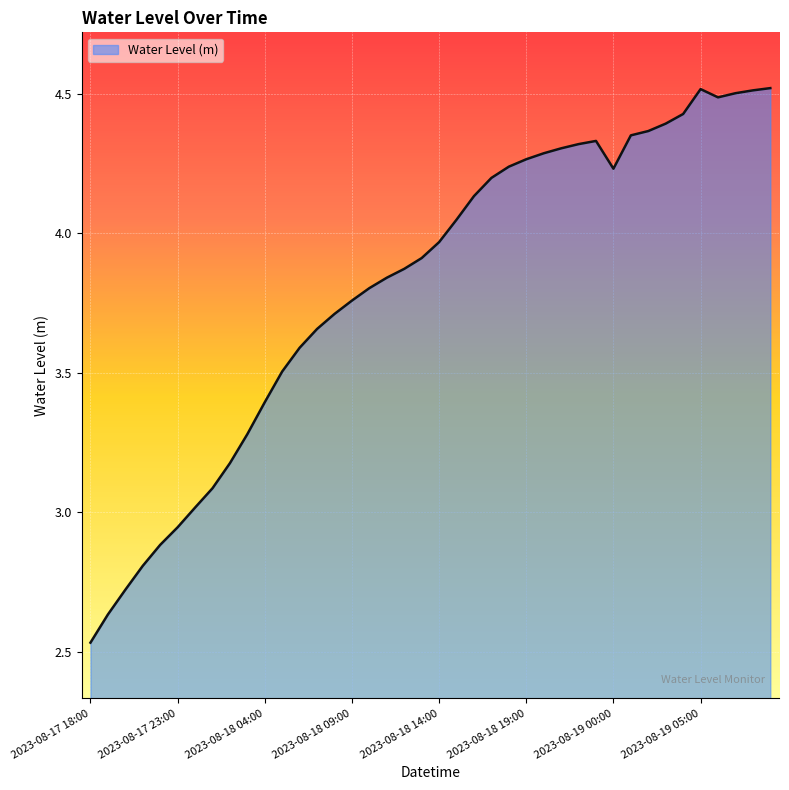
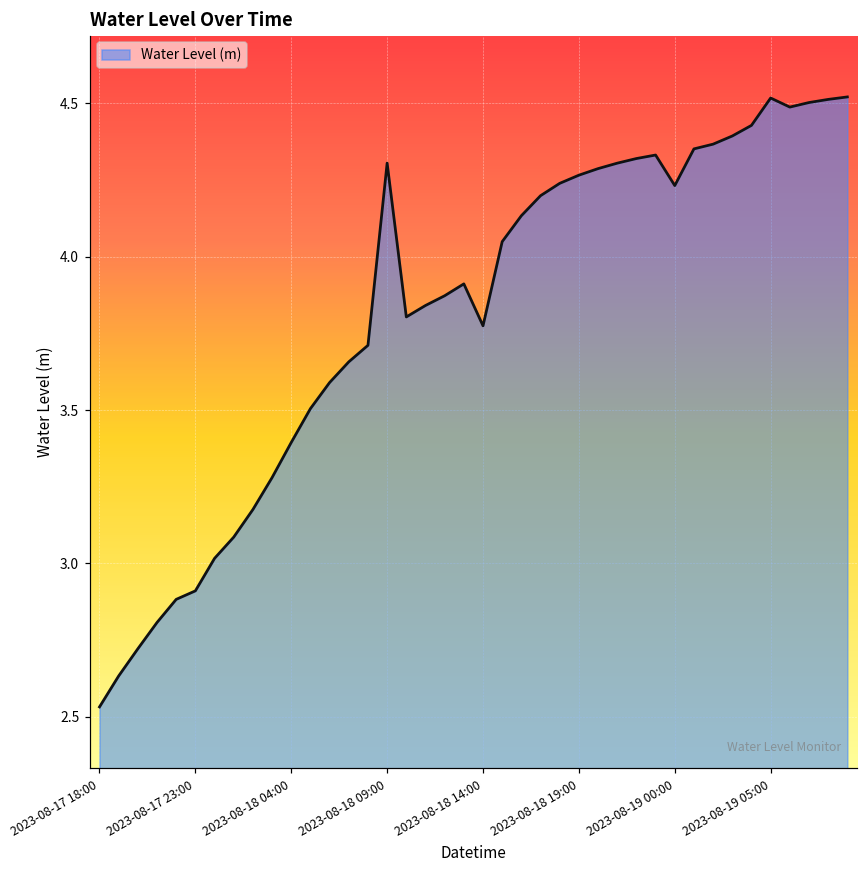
  {
    "2023-08-17 18:00": 2.53,
-   "2023-08-17 23:00": 2.95,
+   "2023-08-17 23:00": 2.91,
    "2023-08-18 04:00": 3.39,
-   "2023-08-18 09:00": 3.76,
-   "2023-08-18 14:00": 3.97,
+   "2023-08-18 09:00": 4.31,
+   "2023-08-18 14:00": 3.77,
    "2023-08-18 19:00": 4.27,
    "2023-08-19 00:00": 4.23,
    "2023-08-19 05:00": 4.52
  }
